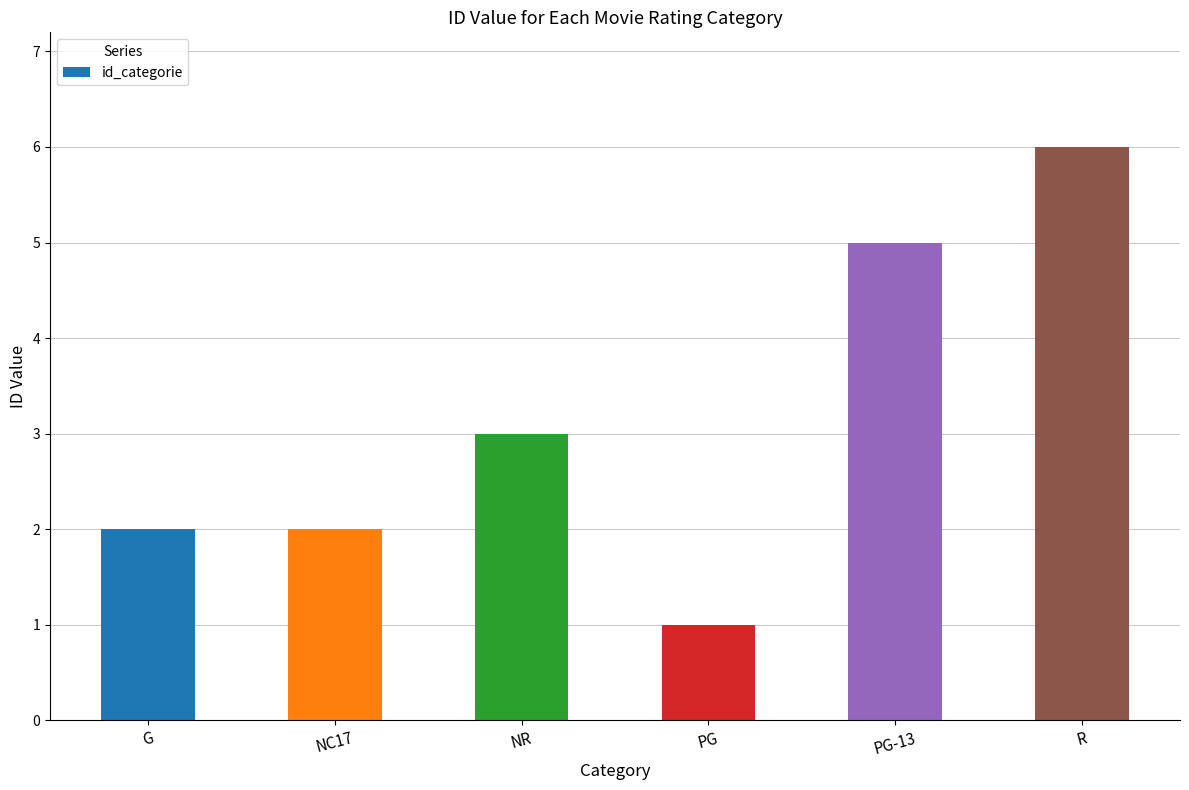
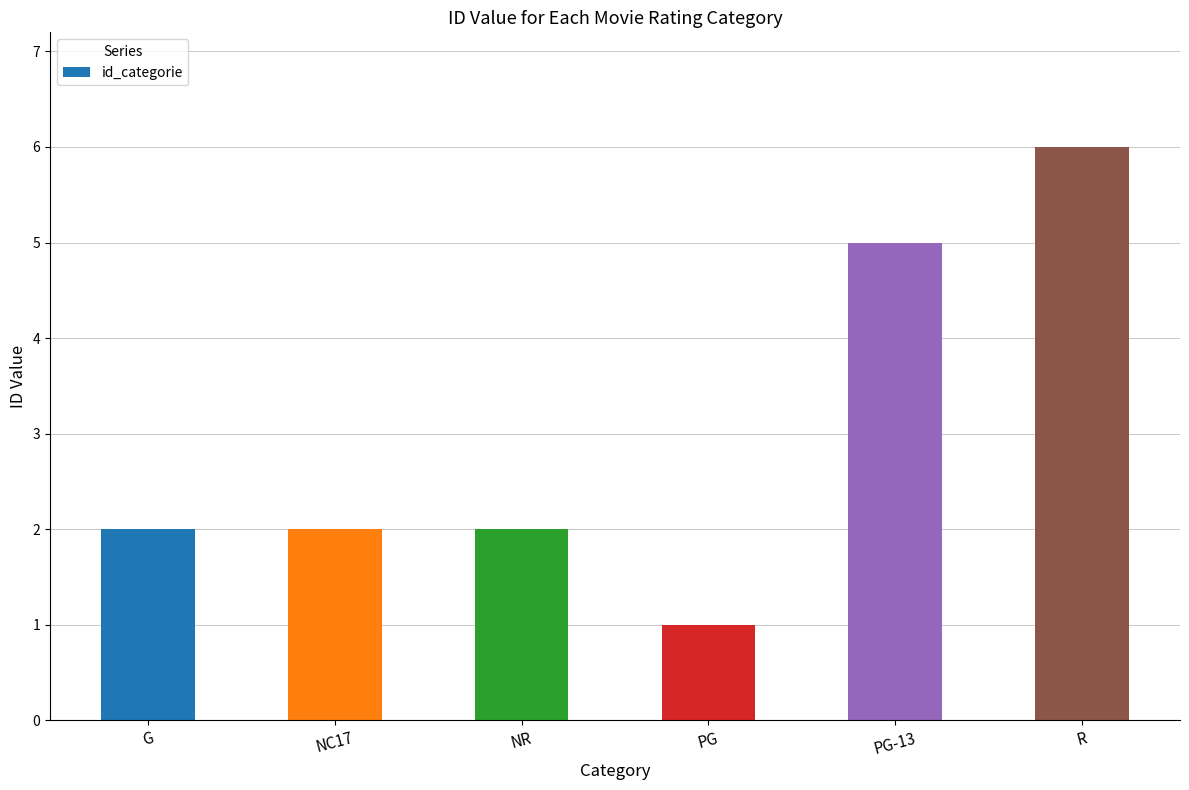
  {
    "G": 2,
    "NC17": 2,
-   "NR": 3,
+   "NR": 2,
    "PG": 1,
    "PG-13": 5,
    "R": 6
  }
